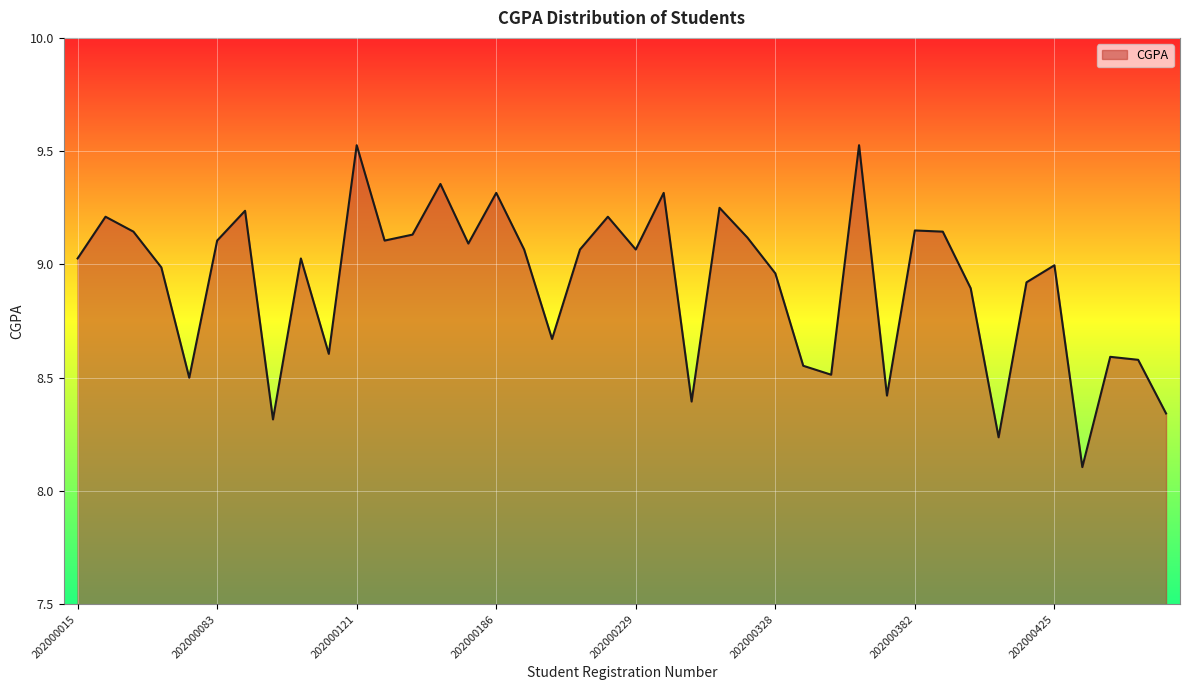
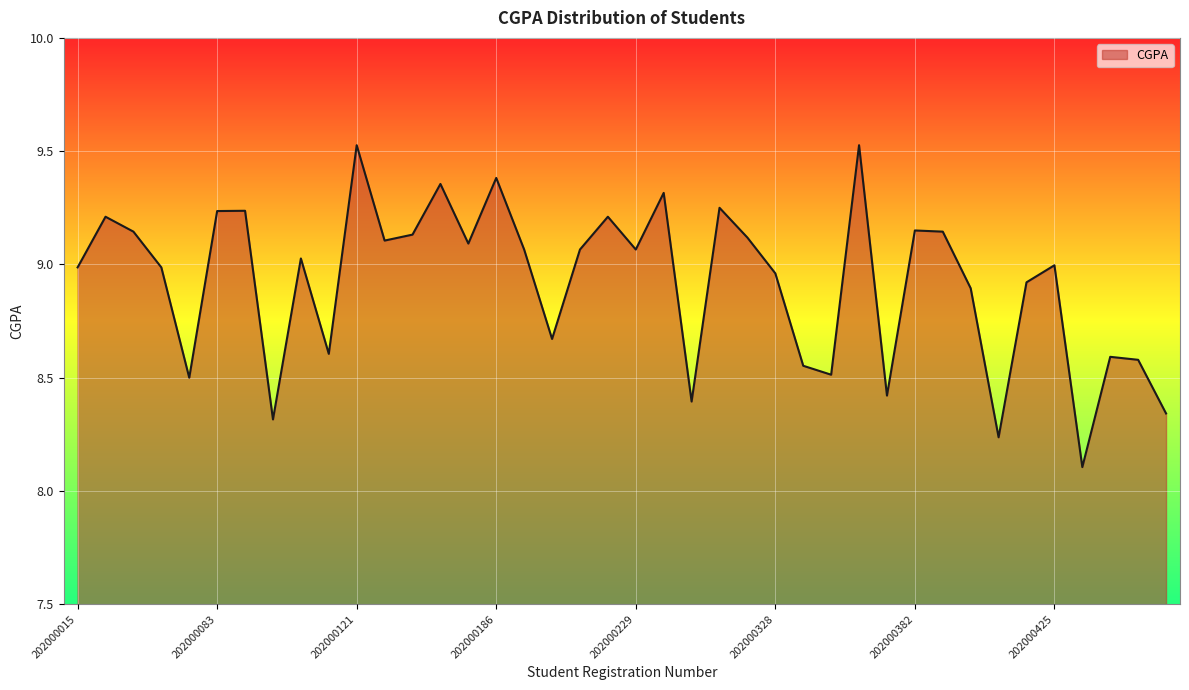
  {
-   "202000015": 9.03,
-   "202000083": 9.11,
+   "202000015": 8.99,
+   "202000083": 9.24,
    "202000121": 9.53,
-   "202000186": 9.32,
+   "202000186": 9.38,
    "202000229": 9.07,
    "202000328": 8.96,
    "202000382": 9.15,
    "202000425": 9.00
  }
